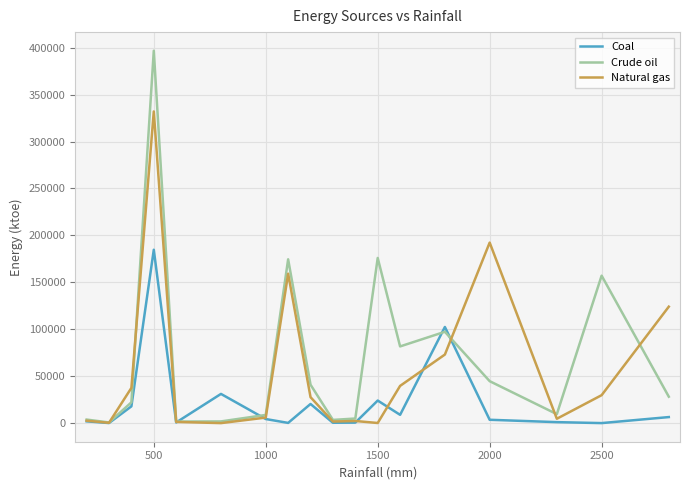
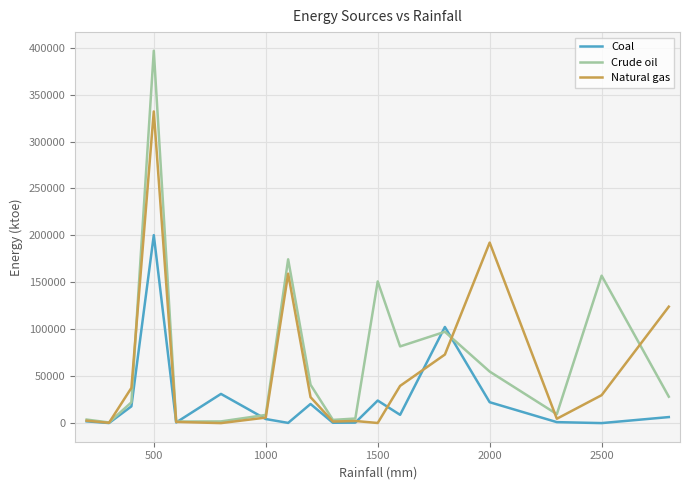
  {
    "Coal": {
-     "500": 180000,
+     "500": 200000,
      "1500": 20000,
-     "2000": 0,
+     "2000": 20000,
      "2500": 0
    },
    "Crude oil": {
      "500": 400000,
      "1000": 10000,
-     "1500": 180000,
-     "2000": 40000,
+     "1500": 150000,
+     "2000": 50000,
      "2500": 160000
    },
    "Natural gas": {
      "500": 330000,
      "1500": 0,
      "2000": 190000,
      "2500": 30000
    }
  }
